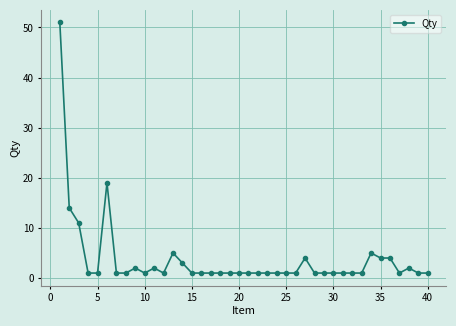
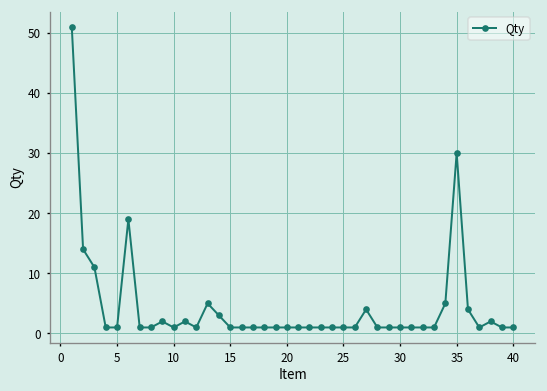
  {
    "5": 1,
    "10": 1,
    "15": 1,
    "20": 1,
    "25": 1,
    "30": 1,
-   "35": 4,
+   "35": 30,
    "40": 1
  }
